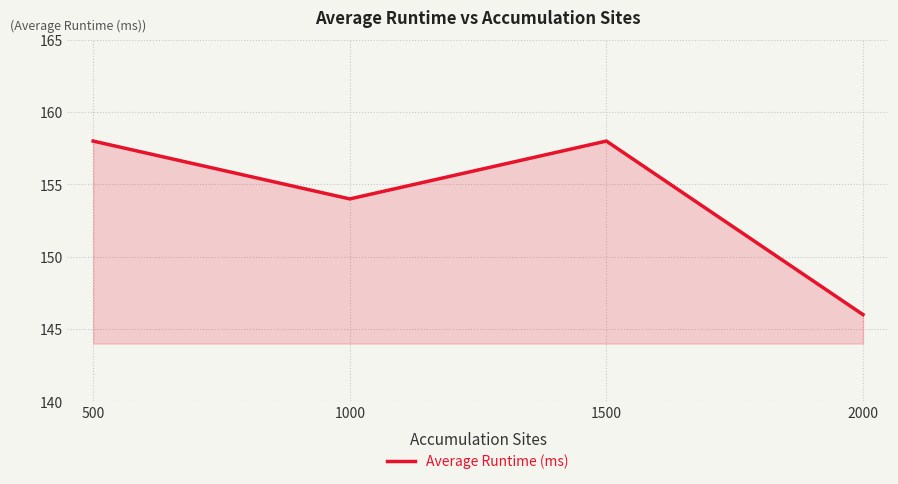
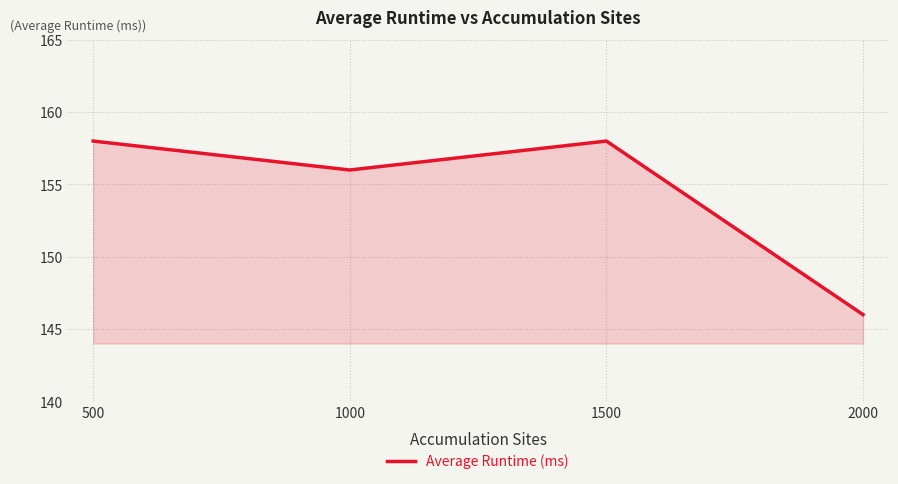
  {
    "500": 158,
-   "1000": 154,
+   "1000": 156,
    "1500": 158,
    "2000": 146
  }
